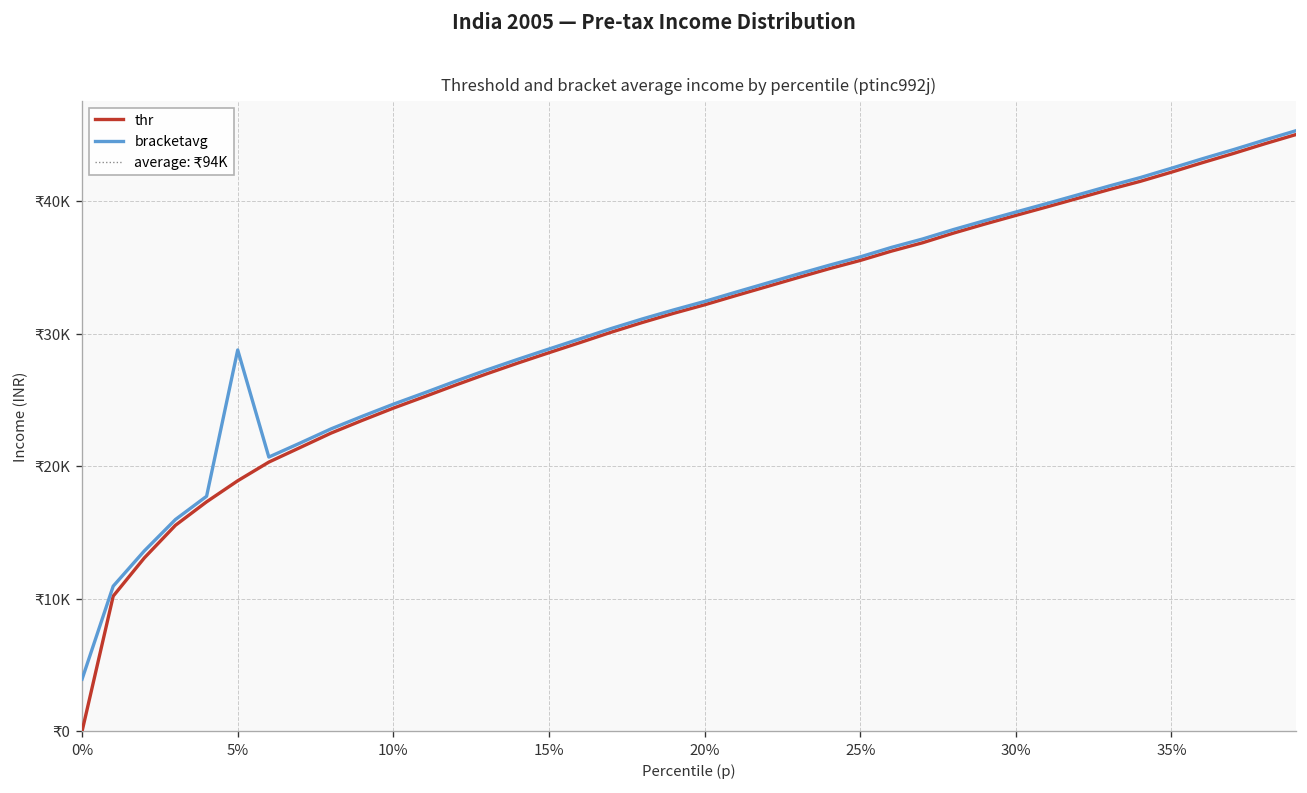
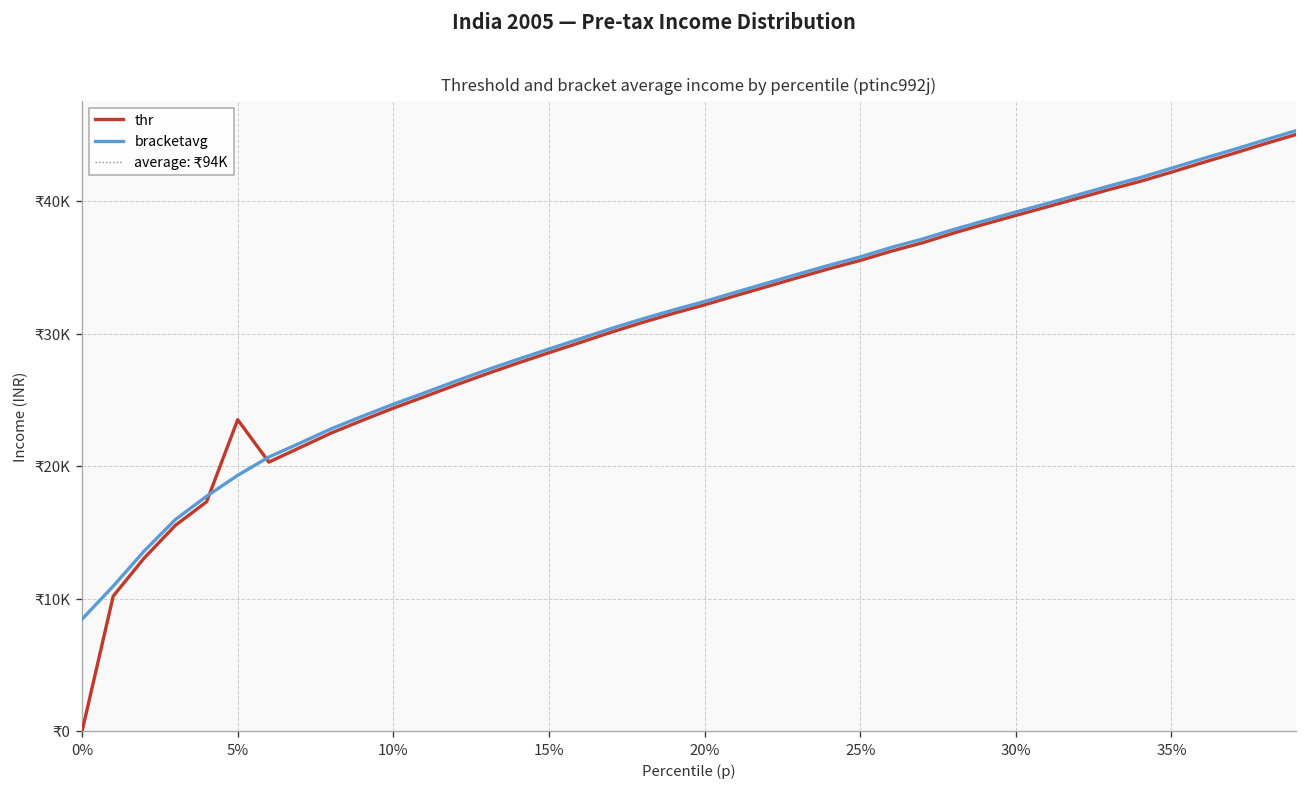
  {
    "thr": {
      "0%": "₹0",
-     "5%": "₹18900",
+     "5%": "₹23500",
      "10%": "₹24400",
      "15%": "₹28600",
      "20%": "₹32200",
      "25%": "₹35500",
      "30%": "₹38900",
      "35%": "₹42200"
    },
    "bracketavg": {
-     "0%": "₹3900",
-     "5%": "₹28800",
+     "0%": "₹8500",
+     "5%": "₹19300",
      "10%": "₹24700",
      "15%": "₹28800",
      "20%": "₹32400",
      "25%": "₹35800",
      "30%": "₹39200",
      "35%": "₹42500"
    }
  }
